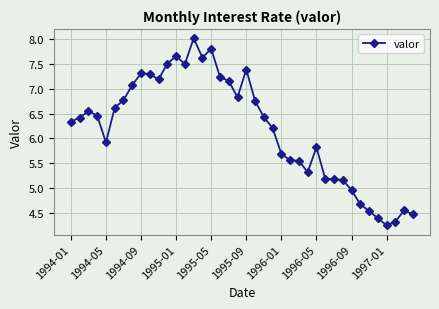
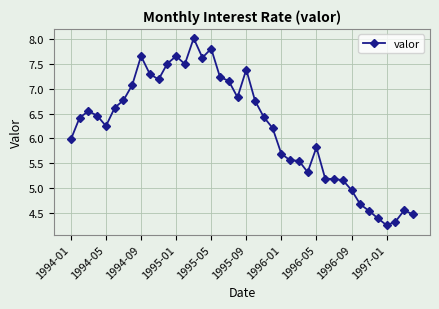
  {
-   "1994-01": 6.3,
-   "1994-05": 5.9,
-   "1994-09": 7.3,
+   "1994-01": 6.0,
+   "1994-05": 6.3,
+   "1994-09": 7.7,
    "1995-01": 7.7,
    "1995-05": 7.8,
    "1995-09": 7.4,
    "1996-01": 5.7,
    "1996-05": 5.8,
    "1996-09": 5.0,
    "1997-01": 4.3
  }
